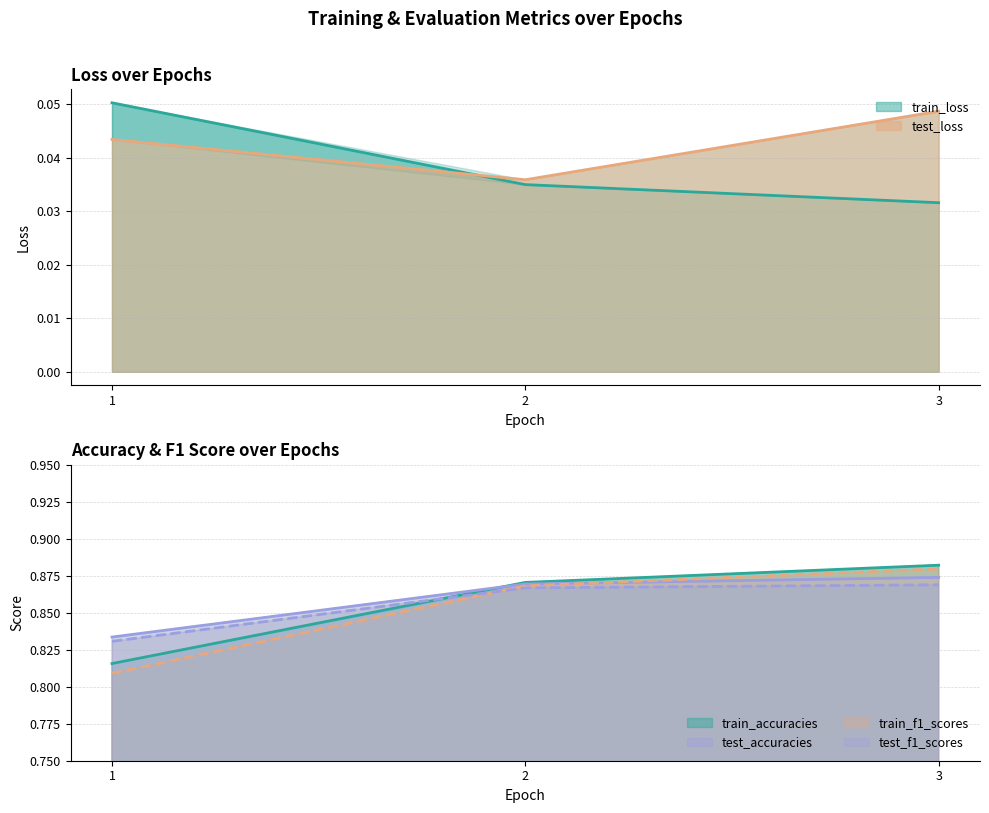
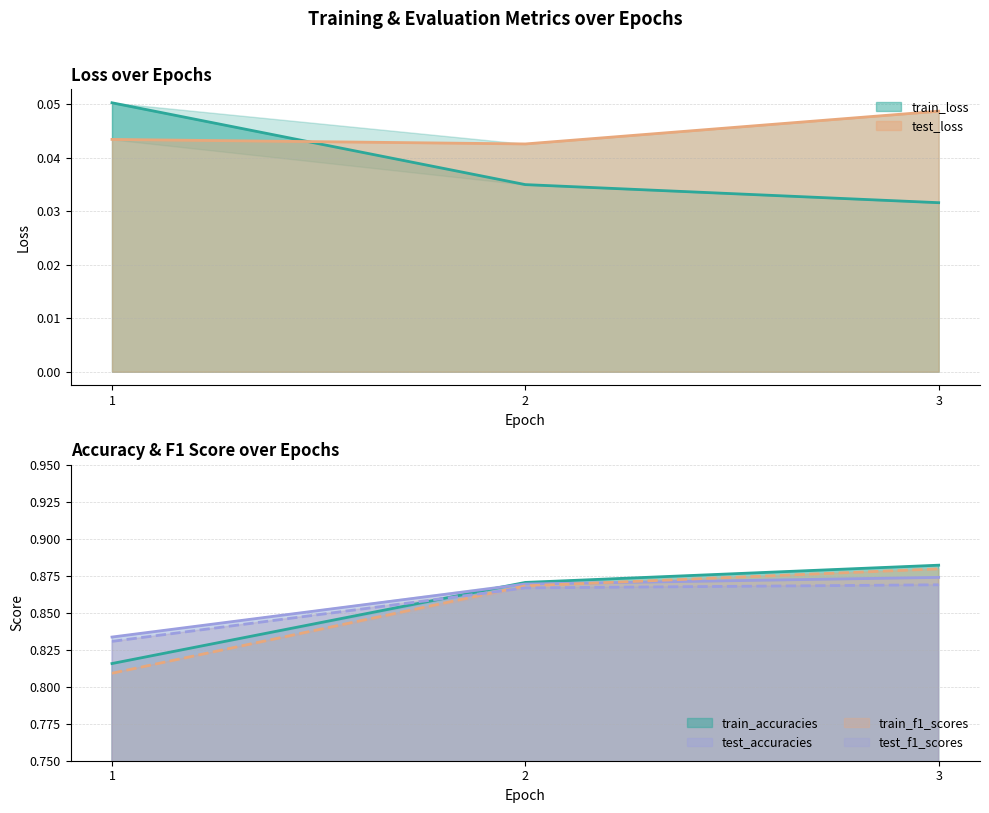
  {
    "Loss over Epochs": {
      "test_loss": {
        "1": 0.043,
-       "2": 0.036
+       "2": 0.043
      }
    }
  }
